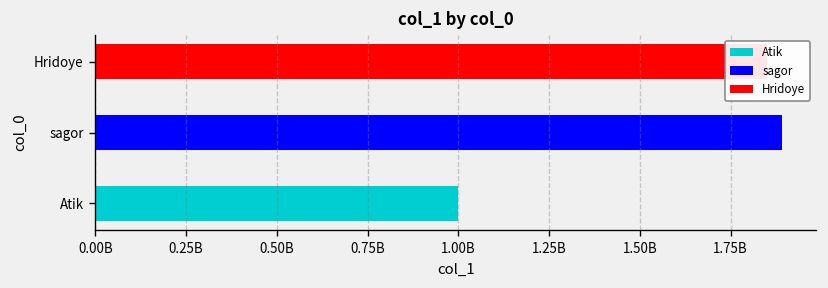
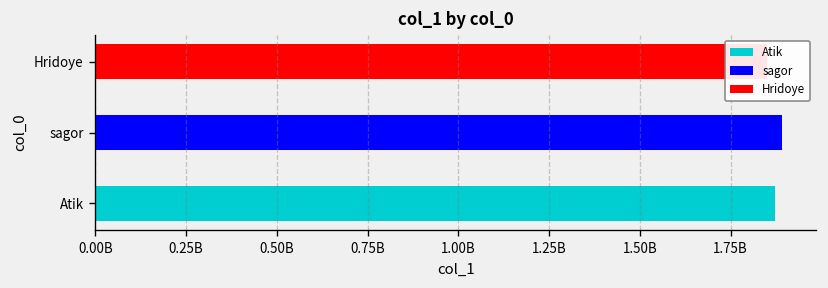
  {
    "sagor": 1890000000,
-   "Atik": 1000000000
+   "Atik": 1870000000
  }
